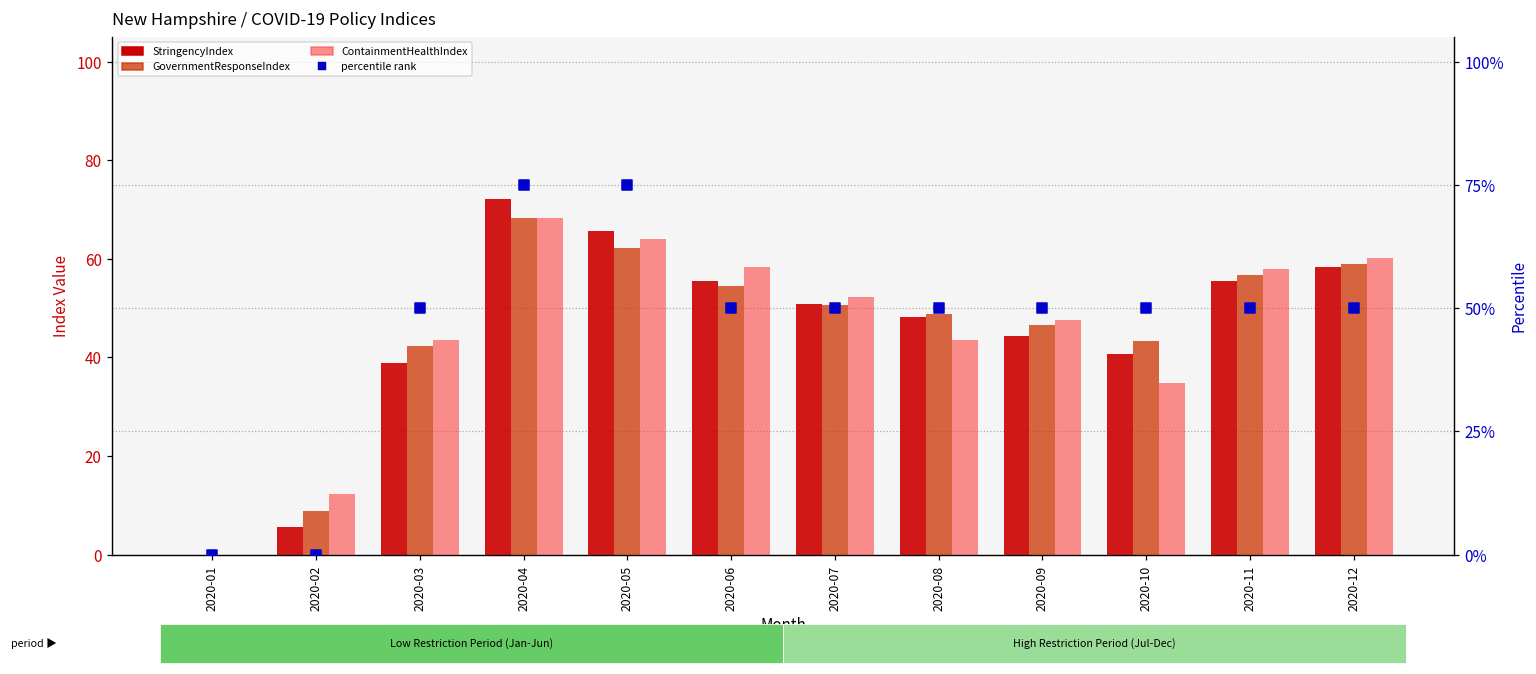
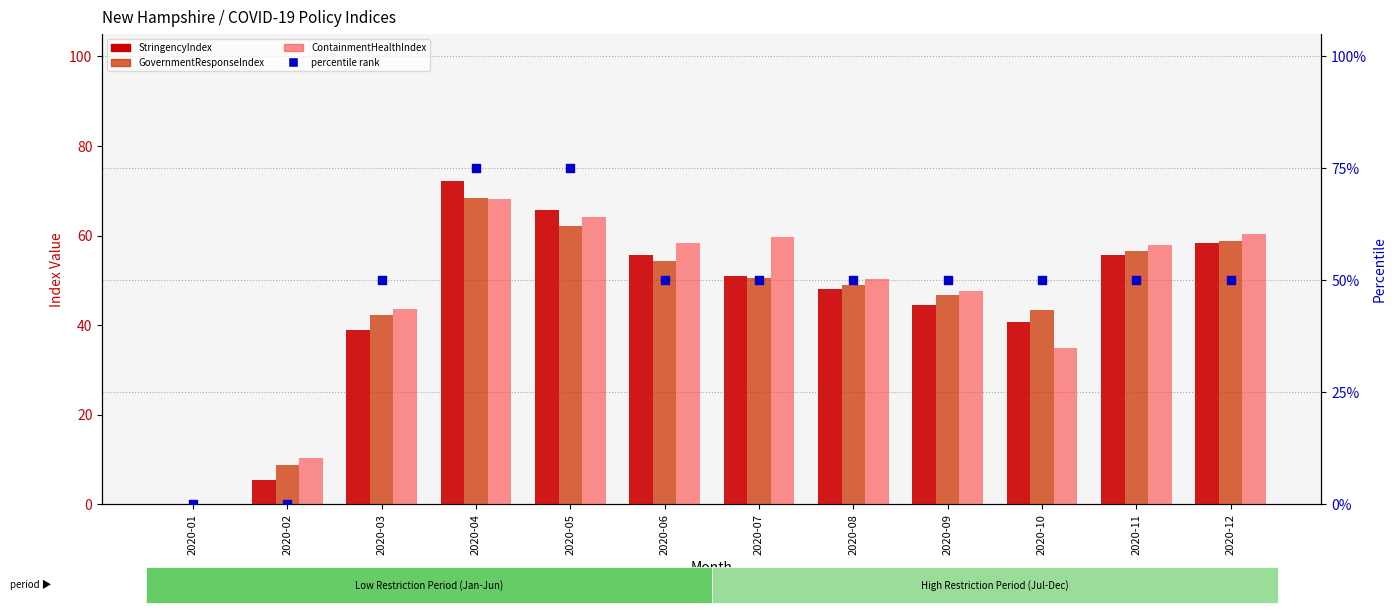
  {
    "ContainmentHealthIndex": {
      "2020-01": 0,
-     "2020-02": 12,
+     "2020-02": 10,
      "2020-03": 44,
      "2020-04": 68,
      "2020-05": 64,
      "2020-06": 58,
-     "2020-07": 52,
-     "2020-08": 44,
+     "2020-07": 60,
+     "2020-08": 50,
      "2020-09": 48,
      "2020-10": 35,
      "2020-11": 58,
      "2020-12": 60
    }
  }
